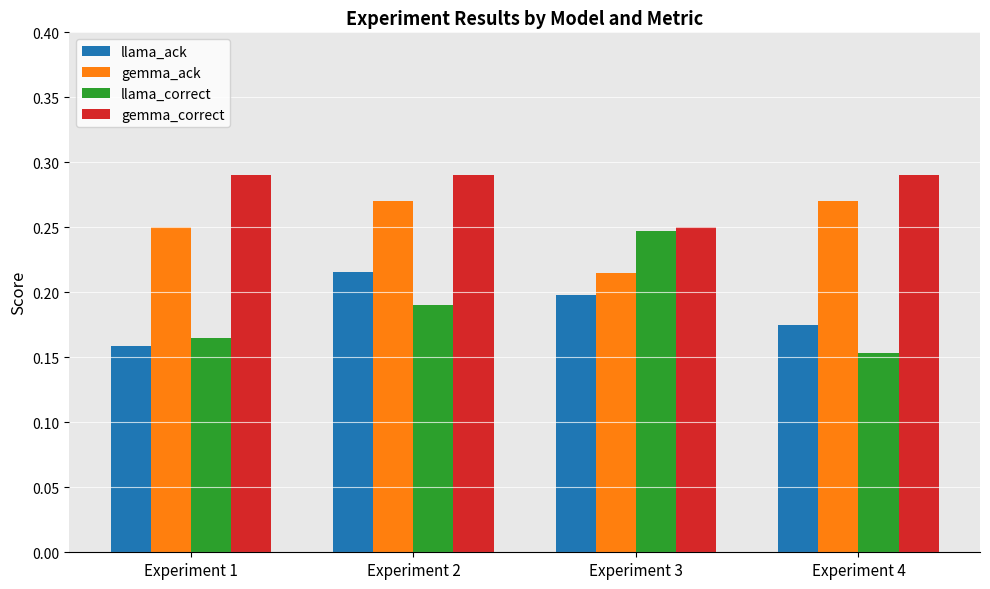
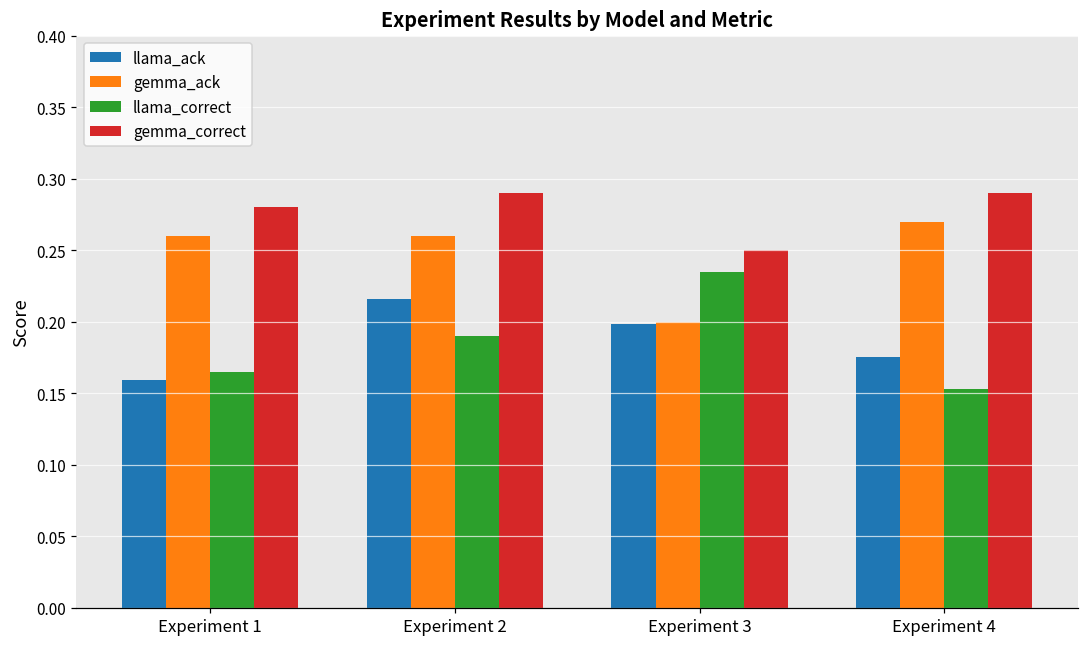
  {
    "llama_ack": {
      "Experiment 1": 0.159,
      "Experiment 2": 0.216,
      "Experiment 3": 0.198,
      "Experiment 4": 0.175
    },
    "gemma_ack": {
-     "Experiment 1": 0.25,
-     "Experiment 2": 0.27,
-     "Experiment 3": 0.215,
+     "Experiment 1": 0.26,
+     "Experiment 2": 0.26,
+     "Experiment 3": 0.200,
      "Experiment 4": 0.270
    },
    "llama_correct": {
      "Experiment 1": 0.165,
      "Experiment 2": 0.190,
-     "Experiment 3": 0.247,
+     "Experiment 3": 0.235,
      "Experiment 4": 0.153
    },
    "gemma_correct": {
-     "Experiment 1": 0.29,
+     "Experiment 1": 0.28,
      "Experiment 2": 0.29,
      "Experiment 3": 0.25,
      "Experiment 4": 0.29
    }
  }
